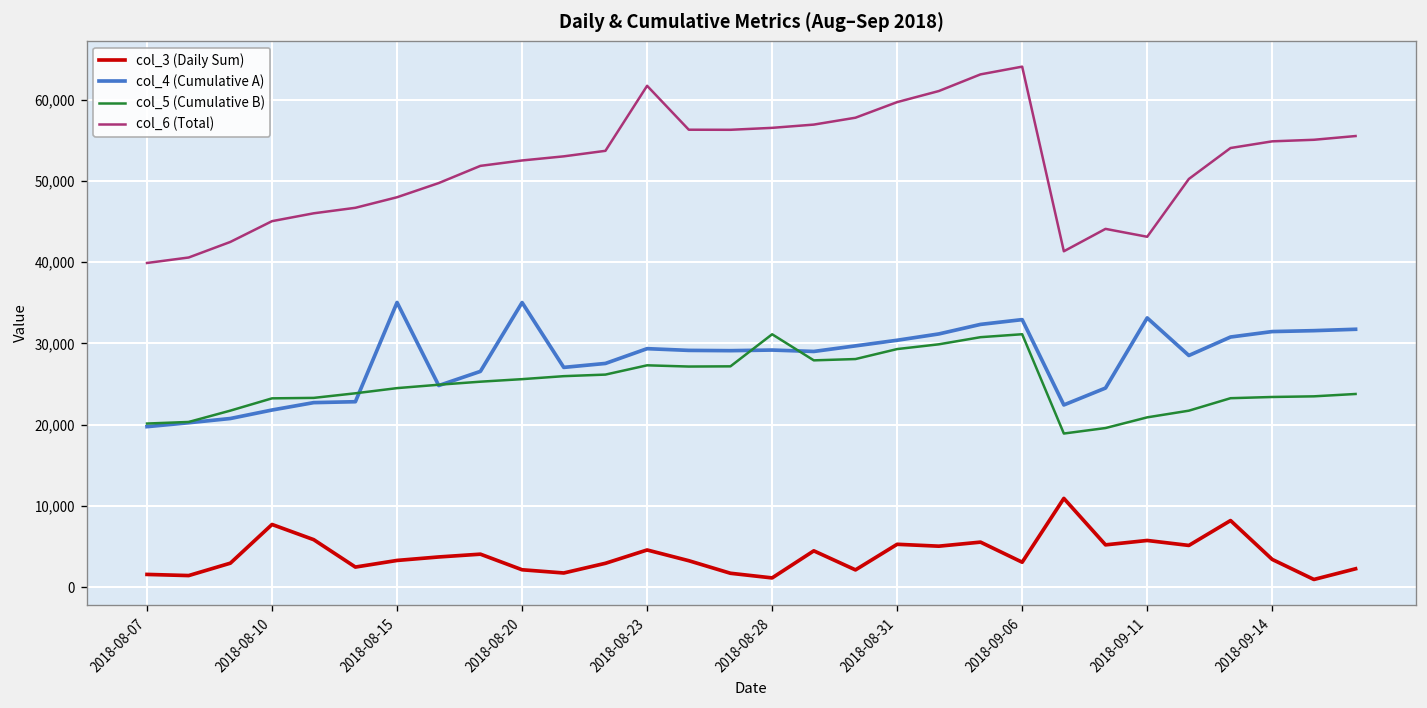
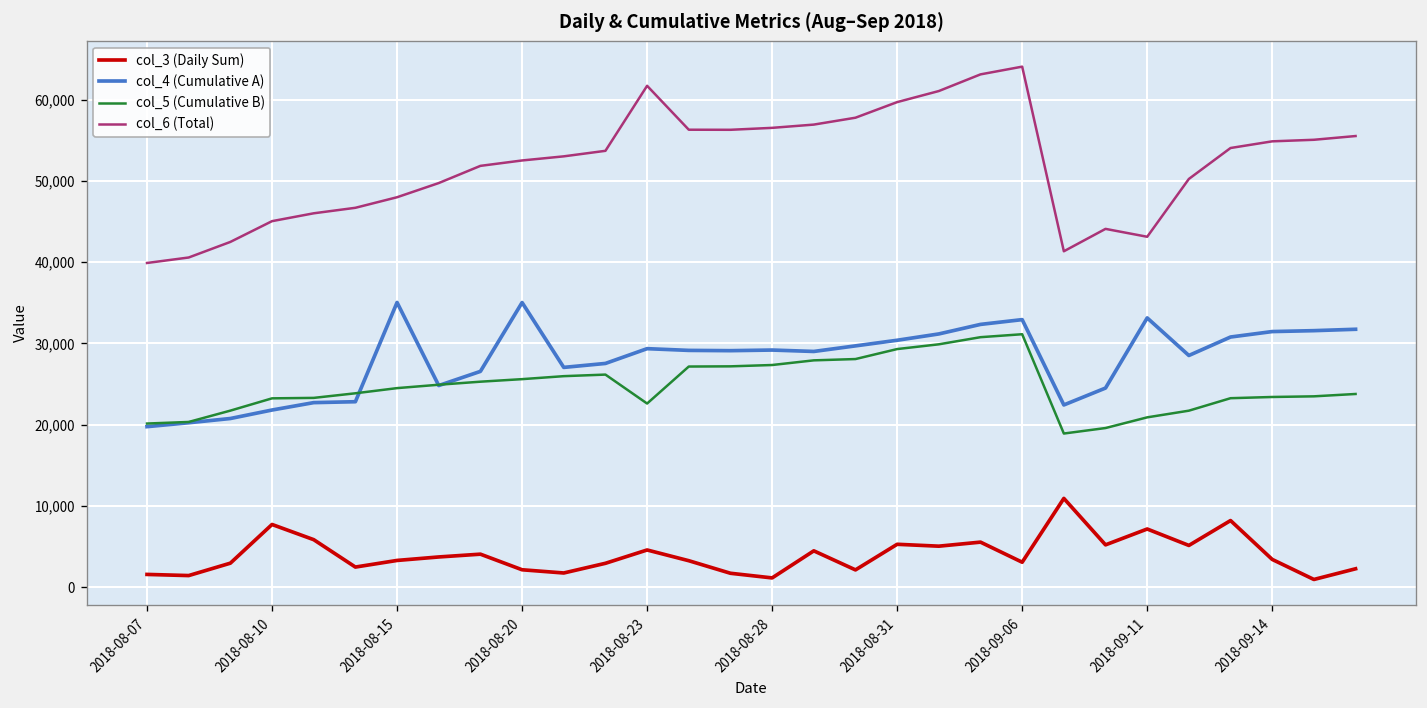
  {
    "col_3 (Daily Sum)": {
      "2018-08-07": "2,000",
      "2018-08-10": "8,000",
      "2018-08-15": "3,000",
      "2018-08-20": "2,000",
      "2018-08-23": "5,000",
      "2018-08-28": "1,000",
      "2018-08-31": "5,000",
      "2018-09-06": "3,000",
-     "2018-09-11": "6,000",
+     "2018-09-11": "7,000",
      "2018-09-14": "3,000"
    },
    "col_4 (Cumulative A)": {
      "2018-08-07": "20,000",
      "2018-08-10": "22,000",
      "2018-08-15": "35,000",
      "2018-08-20": "35,000",
      "2018-08-23": "29,000",
      "2018-08-28": "29,000",
      "2018-08-31": "30,000",
      "2018-09-06": "33,000",
      "2018-09-11": "33,000",
      "2018-09-14": "31,000"
    },
    "col_5 (Cumulative B)": {
      "2018-08-07": "20,000",
      "2018-08-10": "23,000",
      "2018-08-15": "25,000",
      "2018-08-20": "26,000",
-     "2018-08-23": "27,000",
-     "2018-08-28": "31,000",
+     "2018-08-23": "23,000",
+     "2018-08-28": "27,000",
      "2018-08-31": "29,000",
      "2018-09-06": "31,000",
      "2018-09-11": "21,000",
      "2018-09-14": "23,000"
    },
    "col_6 (Total)": {
      "2018-08-07": "40,000",
      "2018-08-10": "45,000",
      "2018-08-15": "48,000",
      "2018-08-20": "53,000",
      "2018-08-23": "62,000",
      "2018-08-28": "57,000",
      "2018-08-31": "60,000",
      "2018-09-06": "64,000",
      "2018-09-11": "43,000",
      "2018-09-14": "55,000"
    }
  }
